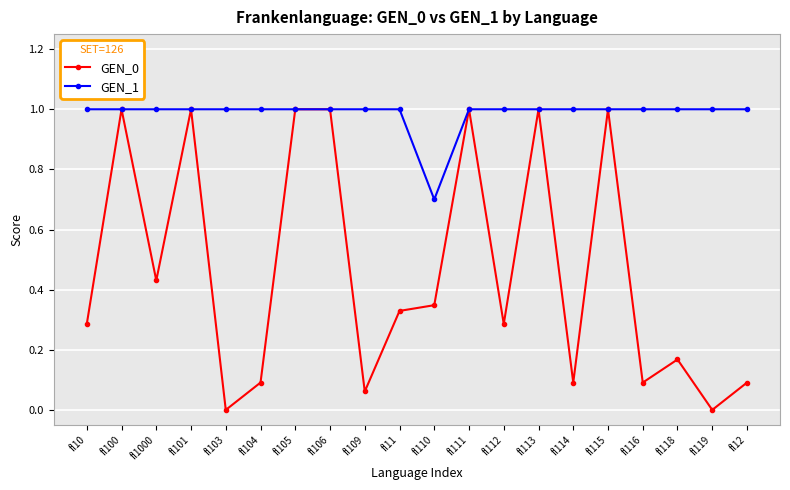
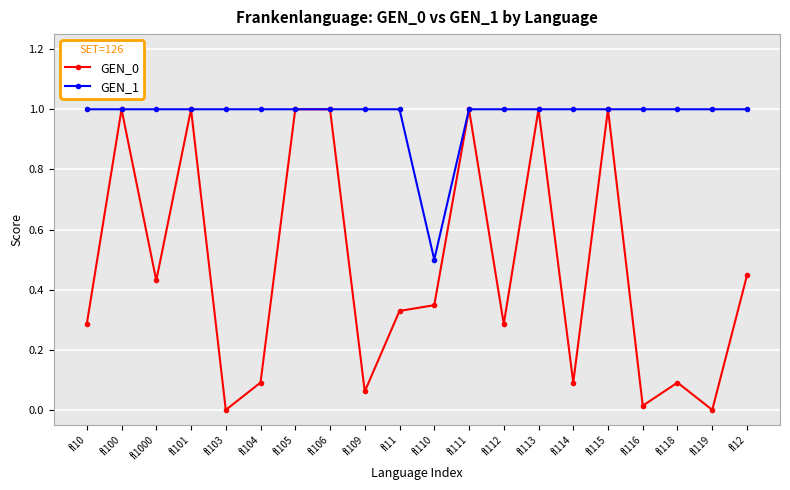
  {
    "GEN_0": {
      "fl10": 0.29,
      "fl1000": 0.43,
      "fl103": 0.00,
      "fl104": 0.09,
      "fl109": 0.06,
      "fl11": 0.33,
      "fl110": 0.35,
      "fl112": 0.29,
      "fl114": 0.09,
-     "fl116": 0.09,
-     "fl118": 0.17,
+     "fl116": 0.01,
+     "fl118": 0.09,
      "fl119": 0.00,
-     "fl12": 0.09
+     "fl12": 0.45
    },
    "GEN_1": {
      "fl10": 1.0,
      "fl1000": 1.0,
      "fl103": 1.0,
      "fl104": 1.0,
      "fl109": 1.0,
      "fl11": 1.0,
-     "fl110": 0.7,
+     "fl110": 0.5,
      "fl112": 1.0,
      "fl114": 1.0,
      "fl116": 1.0,
      "fl118": 1.0,
      "fl119": 1.0,
      "fl12": 1.0
    }
  }
